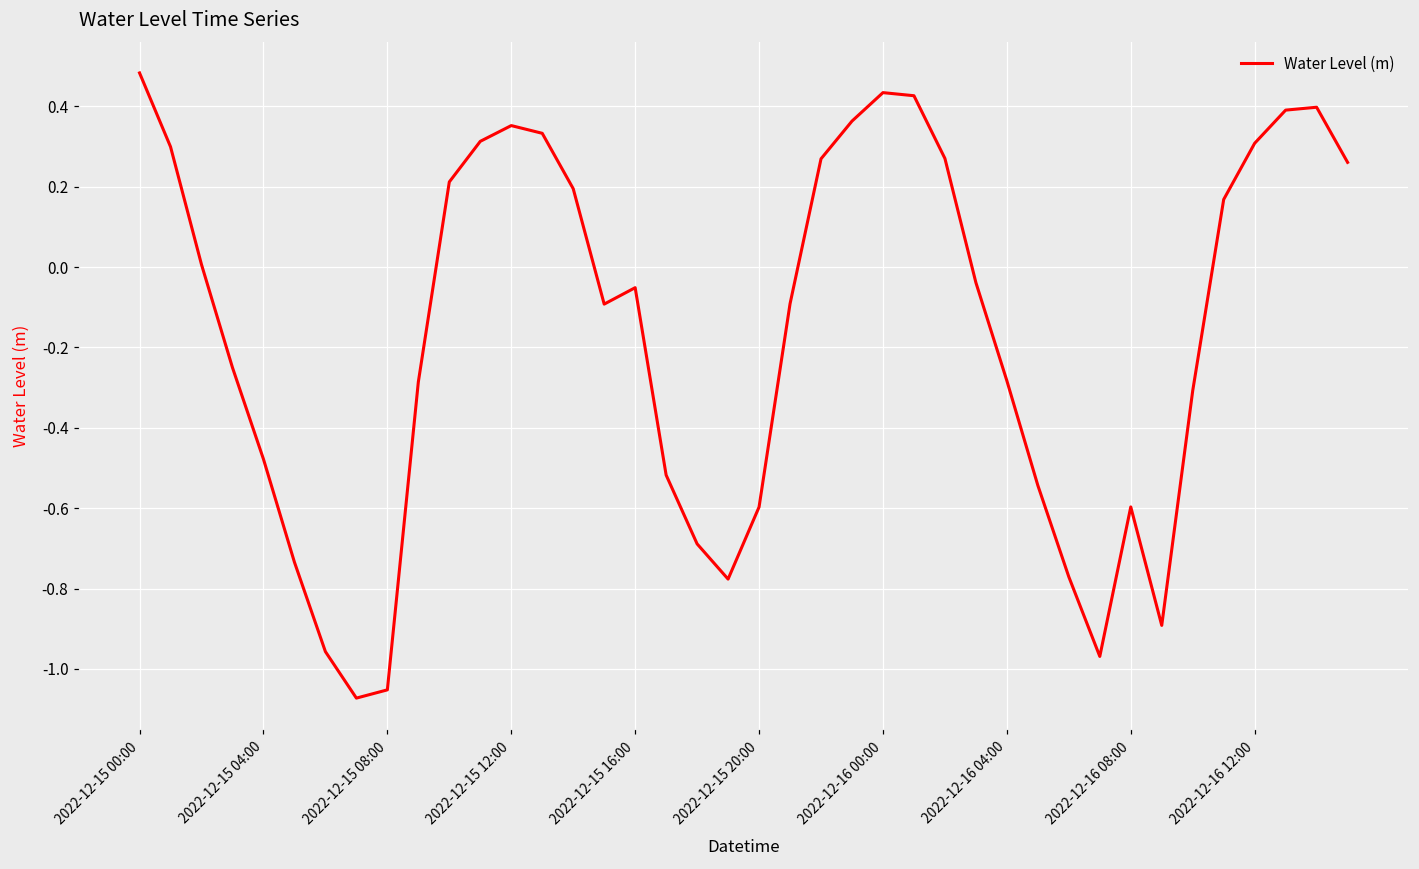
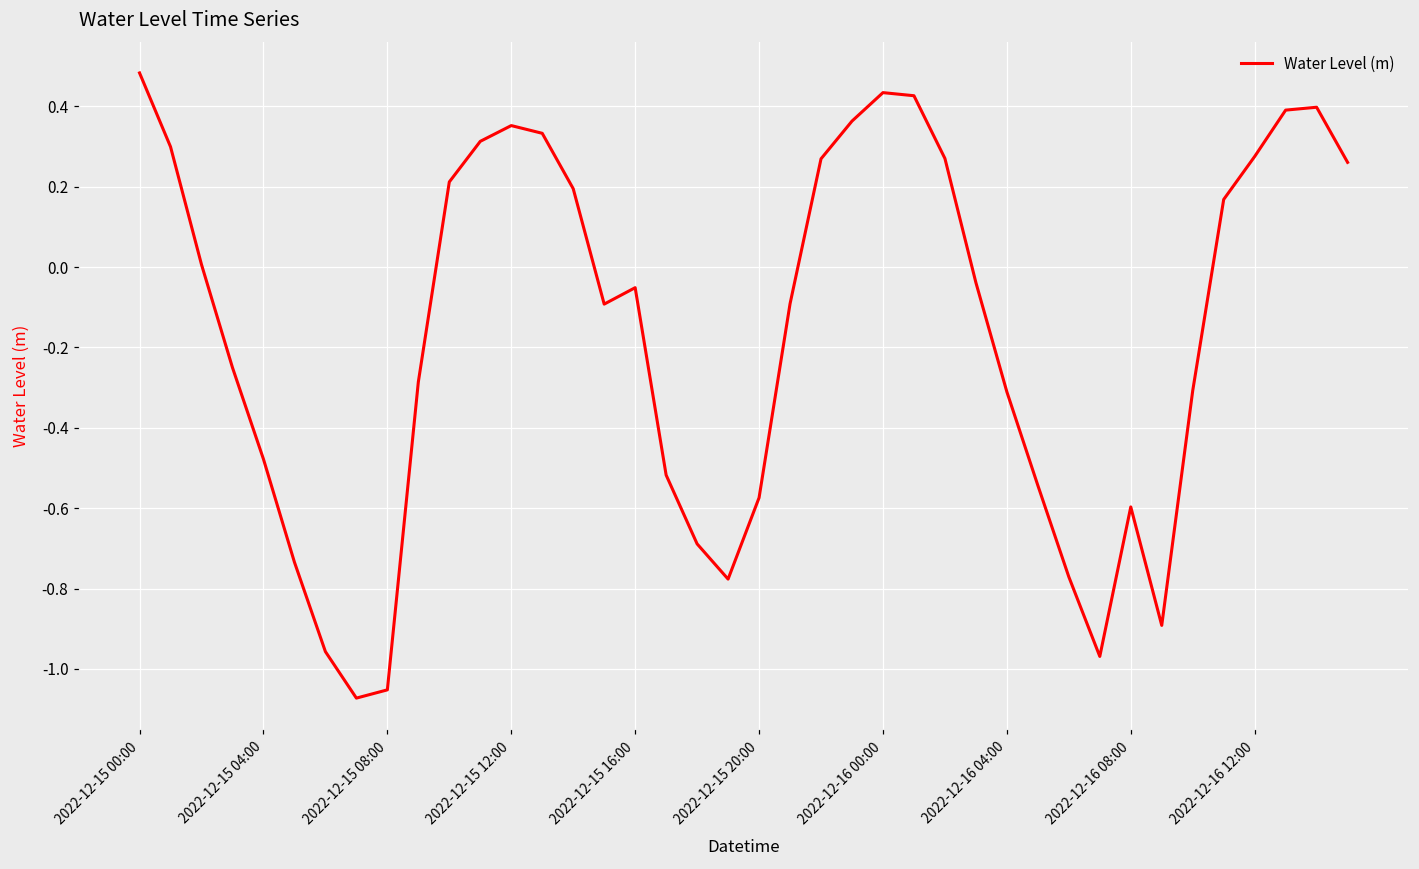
  {
    "2022-12-15 00:00": 0.48,
    "2022-12-15 04:00": -0.48,
    "2022-12-15 08:00": -1.05,
    "2022-12-15 12:00": 0.35,
    "2022-12-15 16:00": -0.05,
-   "2022-12-15 20:00": -0.60,
+   "2022-12-15 20:00": -0.57,
    "2022-12-16 00:00": 0.43,
-   "2022-12-16 04:00": -0.28,
+   "2022-12-16 04:00": -0.31,
    "2022-12-16 08:00": -0.60,
-   "2022-12-16 12:00": 0.31
+   "2022-12-16 12:00": 0.28
  }
